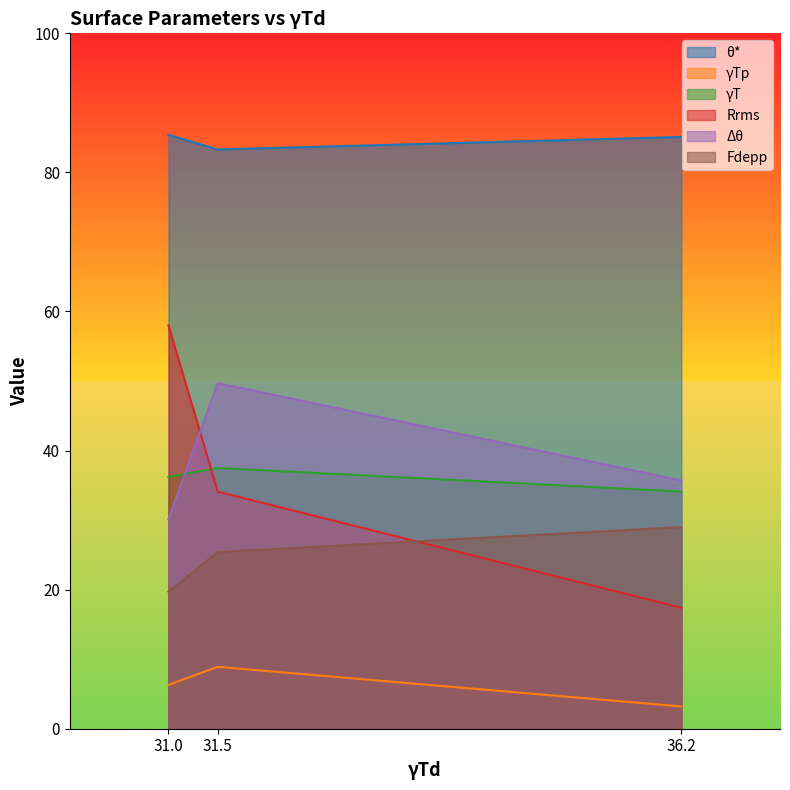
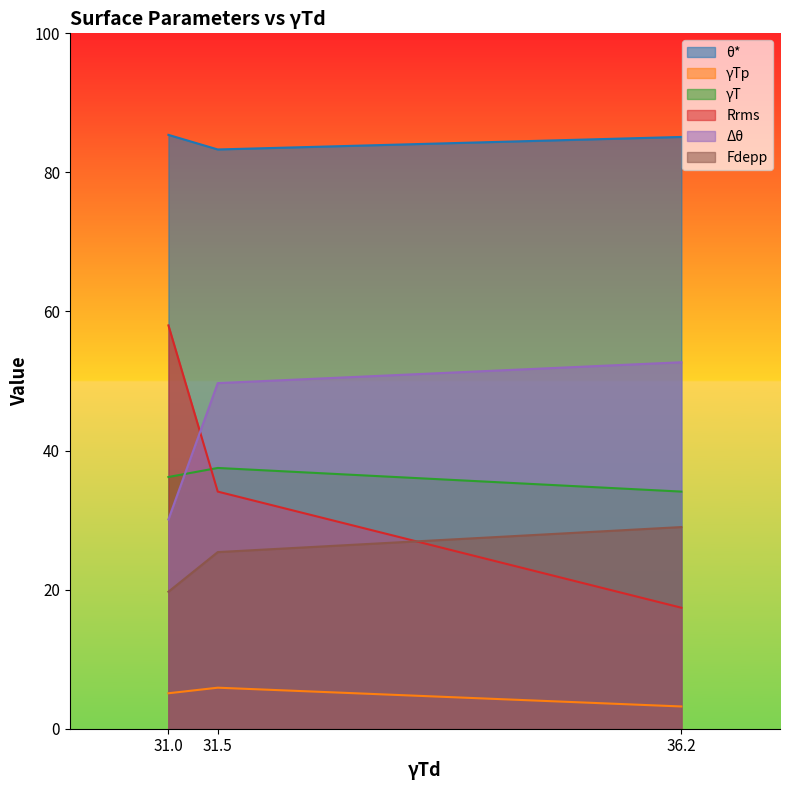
  {
    "θ*": {
      "31.0": 85,
      "31.5": 83,
      "36.2": 85
    },
    "γΤp": {
-     "31.0": 6,
-     "31.5": 9,
+     "31.0": 5,
+     "31.5": 6,
      "36.2": 3
    },
    "γΤ": {
      "31.0": 36,
      "31.5": 38,
      "36.2": 34
    },
    "Rrms": {
      "31.0": 58,
      "31.5": 34,
      "36.2": 17
    },
    "Δθ": {
      "31.0": 30,
      "31.5": 50,
-     "36.2": 36
+     "36.2": 53
    },
    "Fdepp": {
      "31.0": 20,
      "31.5": 25,
      "36.2": 29
    }
  }
